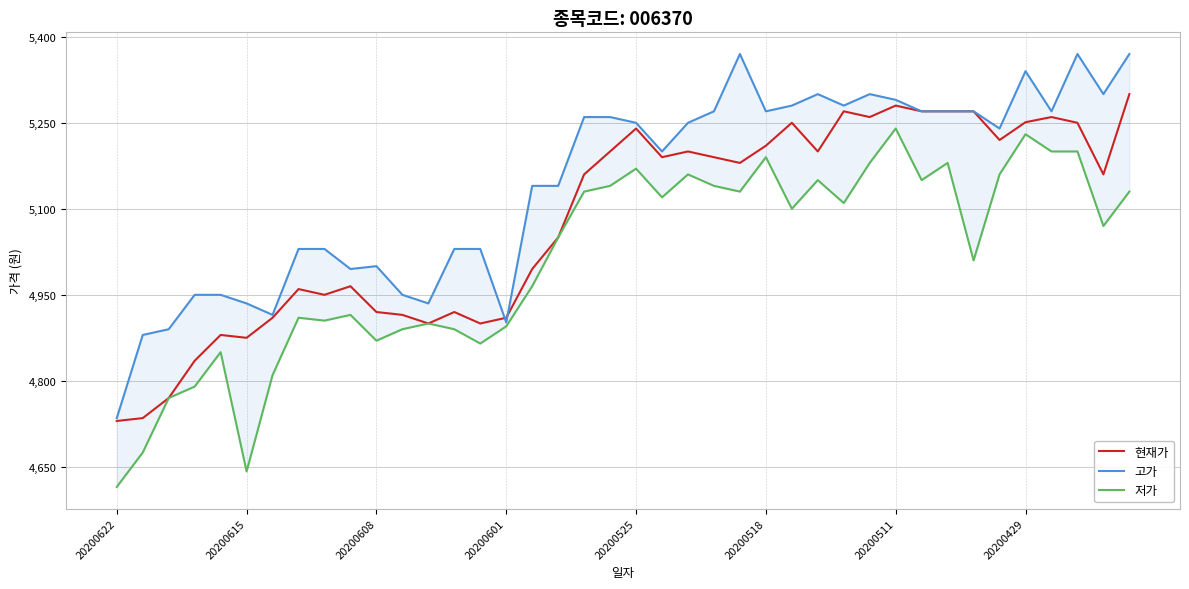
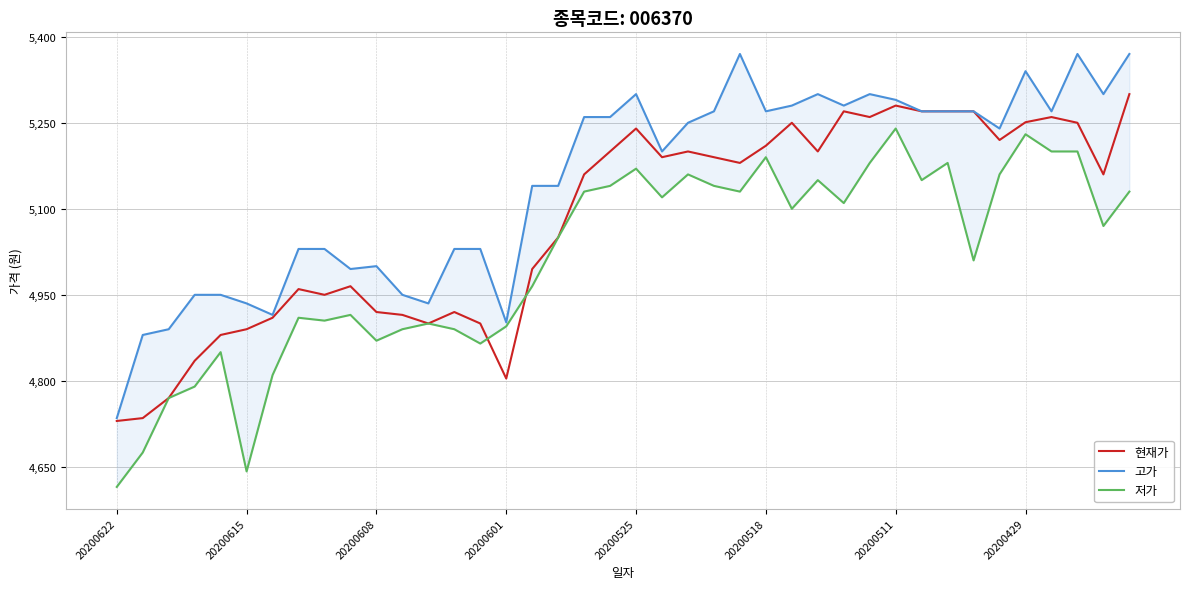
  {
    "현재가": {
      "20200622": "4,730",
-     "20200615": "4,880",
+     "20200615": "4,890",
      "20200608": "4,920",
-     "20200601": "4,910",
+     "20200601": "4,800",
      "20200525": "5,240",
      "20200518": "5,210",
      "20200511": "5,280",
      "20200429": "5,250"
    },
    "고가": {
      "20200622": "4,740",
      "20200615": "4,940",
      "20200608": "5,000",
      "20200601": "4,900",
-     "20200525": "5,250",
+     "20200525": "5,300",
      "20200518": "5,270",
      "20200511": "5,290",
      "20200429": "5,340"
    },
    "저가": {
      "20200622": "4,620",
      "20200615": "4,640",
      "20200608": "4,870",
      "20200601": "4,900",
      "20200525": "5,170",
      "20200518": "5,190",
      "20200511": "5,240",
      "20200429": "5,230"
    }
  }
